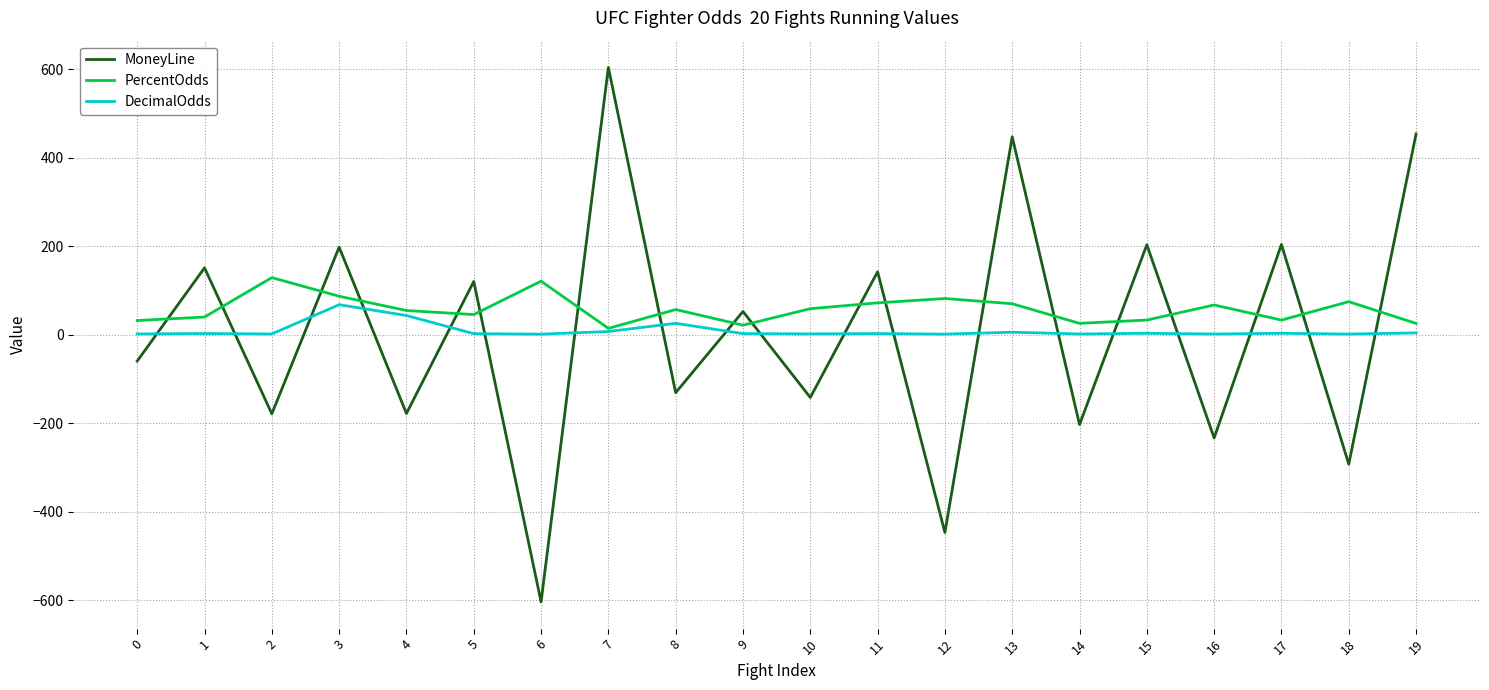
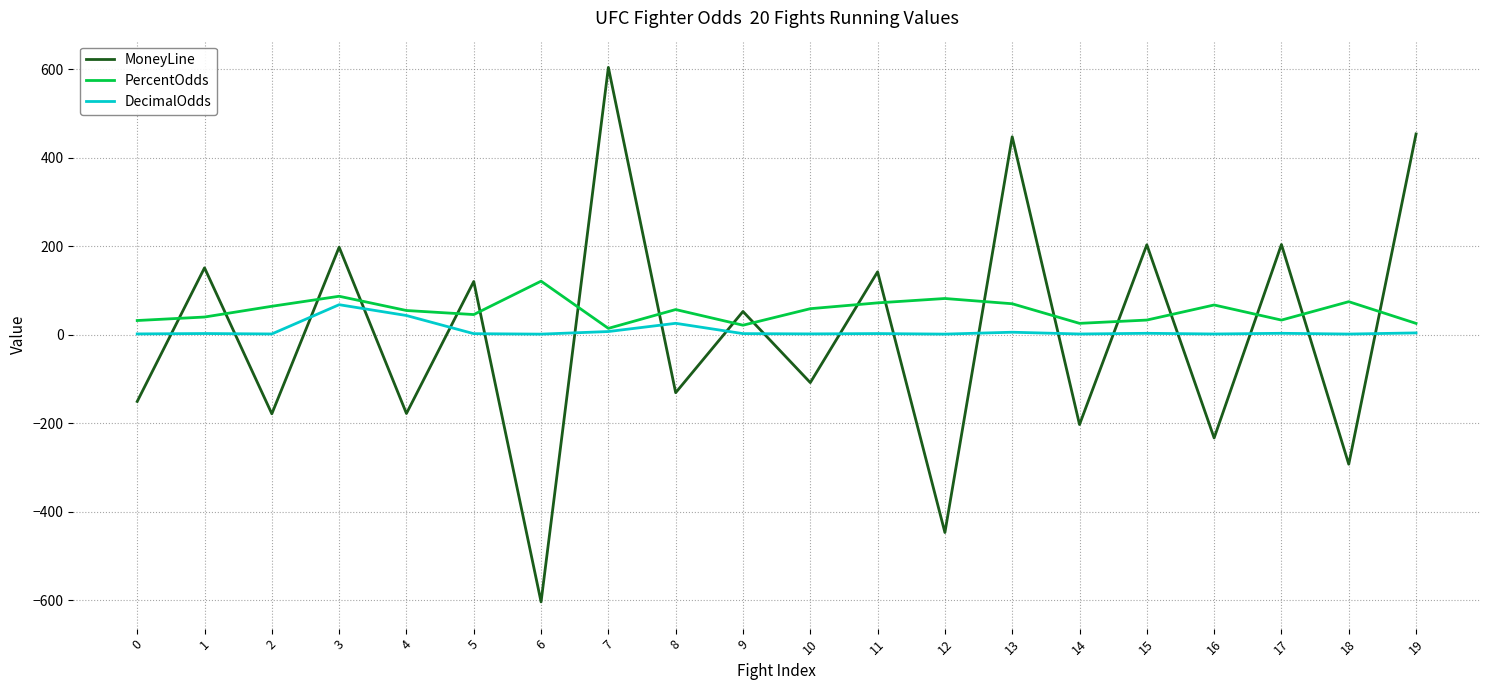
  {
    "MoneyLine": {
-     "0": -60,
+     "0": -150,
      "1": 150,
      "2": -180,
      "3": 200,
      "4": -180,
      "5": 120,
      "6": -600,
      "7": 600,
      "8": -130,
      "9": 50,
-     "10": -140,
+     "10": -110,
      "11": 140,
      "12": -450,
      "13": 450,
      "14": -200,
      "15": 200,
      "16": -230,
      "17": 200,
      "18": -290,
      "19": 450
    },
    "PercentOdds": {
      "0": 30,
      "1": 40,
-     "2": 130,
+     "2": 60,
      "3": 90,
      "4": 50,
      "5": 50,
      "6": 120,
      "7": 10,
      "8": 60,
      "9": 20,
      "10": 60,
      "11": 70,
      "12": 80,
      "13": 70,
      "14": 30,
      "15": 30,
      "16": 70,
      "17": 30,
      "18": 70,
      "19": 30
    },
    "DecimalOdds": {
      "0": 0,
      "1": 0,
      "2": 0,
      "3": 70,
      "4": 40,
      "5": 0,
      "6": 0,
      "7": 10,
      "8": 30,
      "9": 0,
      "10": 0,
      "11": 0,
      "12": 0,
      "13": 10,
      "14": 0,
      "15": 0,
      "16": 0,
      "17": 0,
      "18": 0,
      "19": 0
    }
  }
